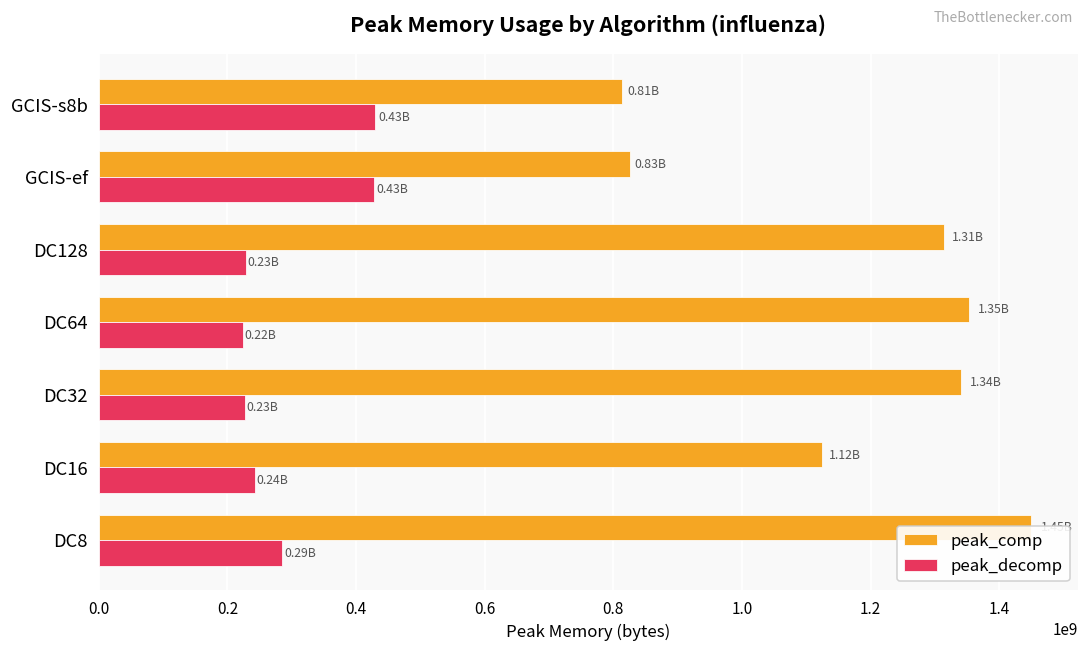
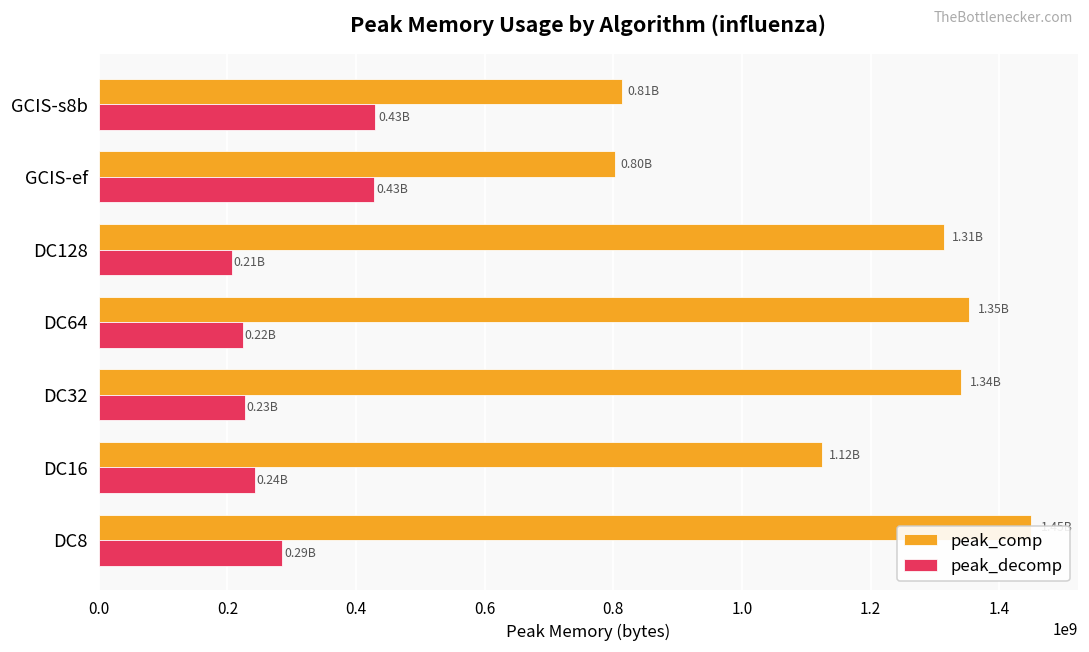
  {
    "peak_comp": {
      "GCIS-s8b": "0.81B",
-     "GCIS-ef": "0.83B",
+     "GCIS-ef": "0.80B",
      "DC128": "1.31B",
      "DC64": "1.35B",
      "DC32": "1.34B",
      "DC16": "1.12B"
    },
    "peak_decomp": {
      "GCIS-s8b": "0.43B",
      "GCIS-ef": "0.43B",
-     "DC128": "0.23B",
+     "DC128": "0.21B",
      "DC64": "0.22B",
      "DC32": "0.23B",
      "DC16": "0.24B",
      "DC8": "0.29B"
    }
  }
